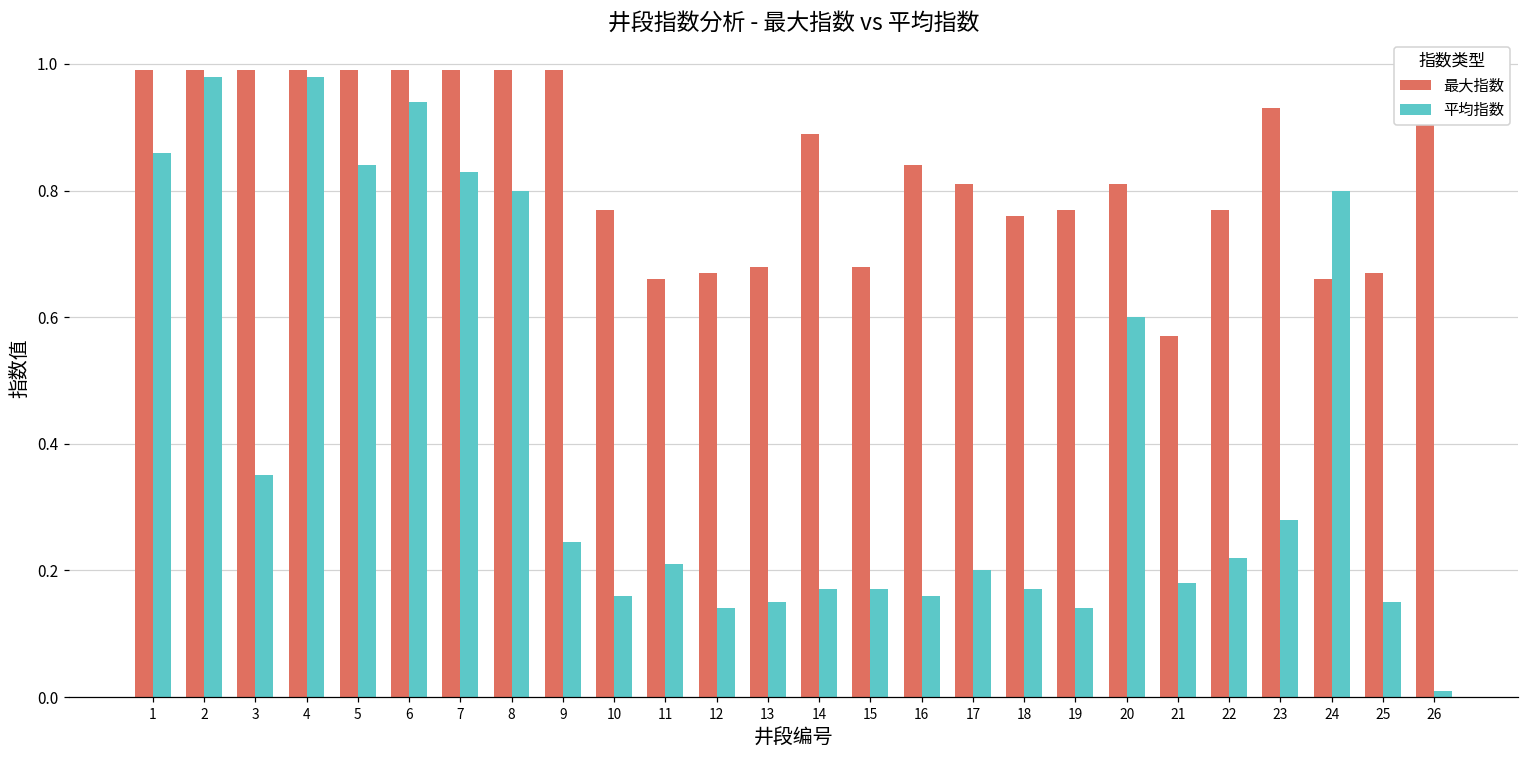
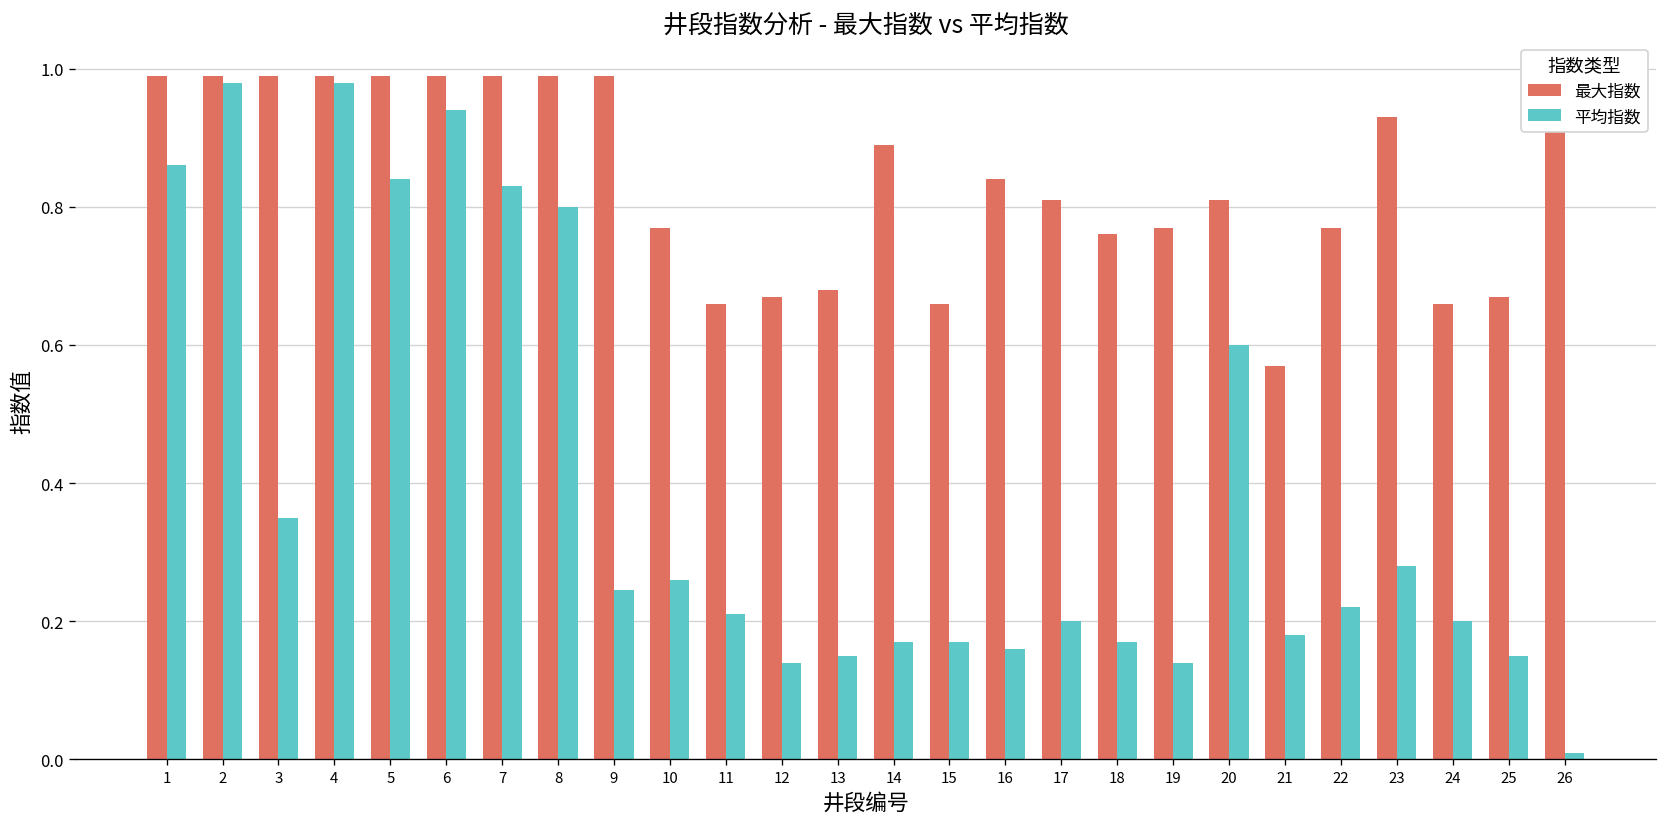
  {
    "最大指数": {
      "1": 0.99,
      "2": 0.99,
      "3": 0.99,
      "4": 0.99,
      "5": 0.99,
      "6": 0.99,
      "7": 0.99,
      "8": 0.99,
      "9": 0.99,
      "10": 0.77,
      "11": 0.66,
      "12": 0.67,
      "13": 0.68,
      "14": 0.89,
-     "15": 0.68,
+     "15": 0.66,
      "16": 0.84,
      "17": 0.81,
      "18": 0.76,
      "19": 0.77,
      "20": 0.81,
      "21": 0.57,
      "22": 0.77,
      "23": 0.93,
      "24": 0.66,
      "25": 0.67
    },
    "平均指数": {
      "1": 0.86,
      "2": 0.98,
      "3": 0.35,
      "4": 0.98,
      "5": 0.84,
      "6": 0.94,
      "7": 0.83,
      "8": 0.80,
      "9": 0.25,
-     "10": 0.16,
+     "10": 0.26,
      "11": 0.21,
      "12": 0.14,
      "13": 0.15,
      "14": 0.17,
      "15": 0.17,
      "16": 0.16,
      "17": 0.20,
      "18": 0.17,
      "19": 0.14,
      "20": 0.60,
      "21": 0.18,
      "22": 0.22,
      "23": 0.28,
-     "24": 0.8,
+     "24": 0.2,
      "25": 0.15,
      "26": 0.01
    }
  }
